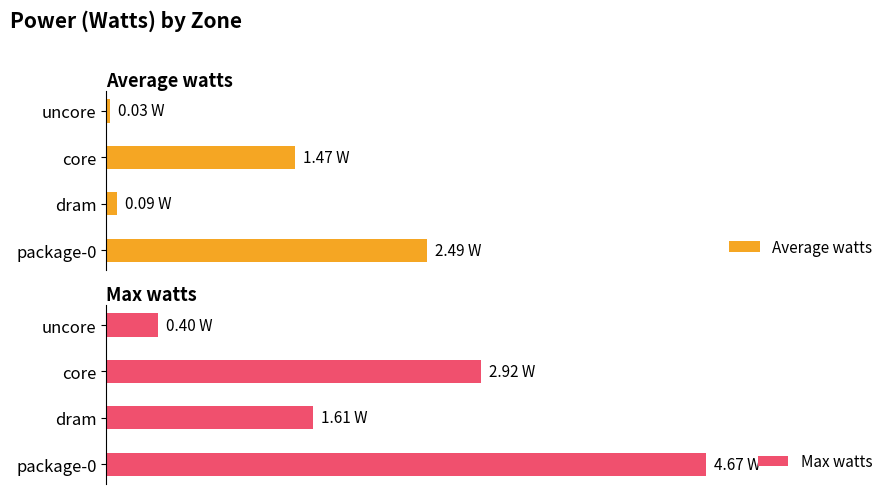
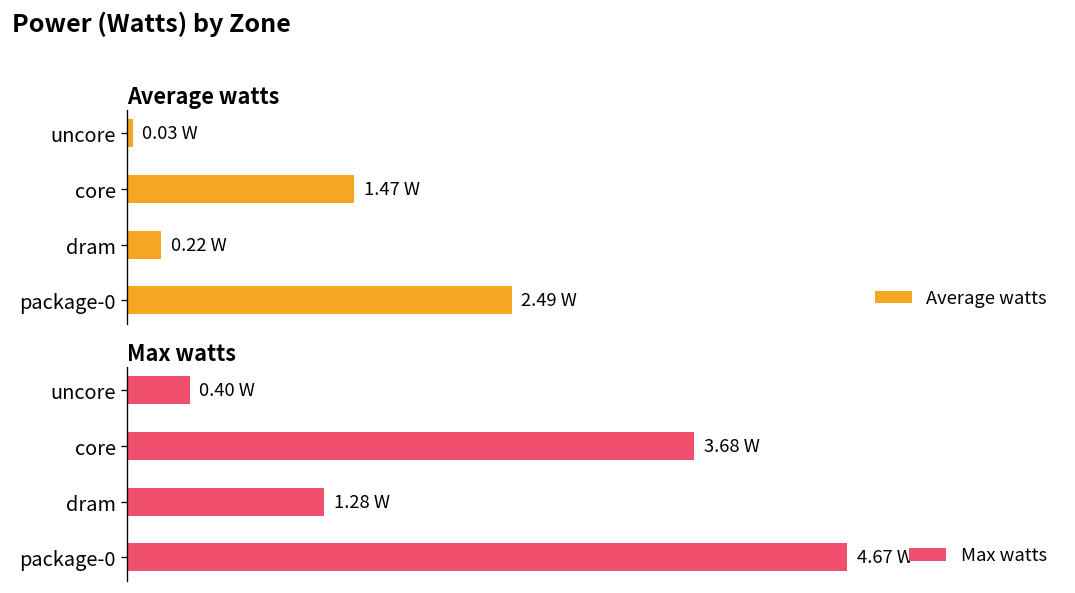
  {
    "Average watts": {
      "uncore": 0.03,
      "core": 1.47,
-     "dram": 0.09,
+     "dram": 0.22,
      "package-0": 2.49
    },
    "Max watts": {
      "uncore": 0.40,
-     "core": 2.92,
-     "dram": 1.61,
+     "core": 3.68,
+     "dram": 1.28,
      "package-0": 4.67
    }
  }
